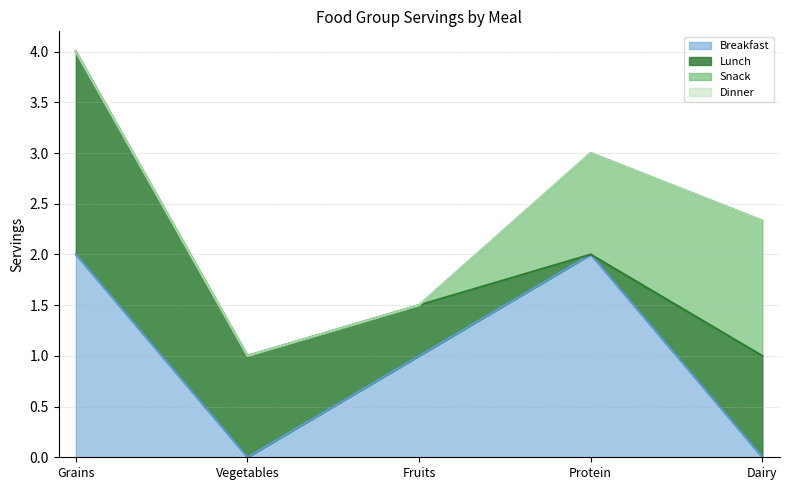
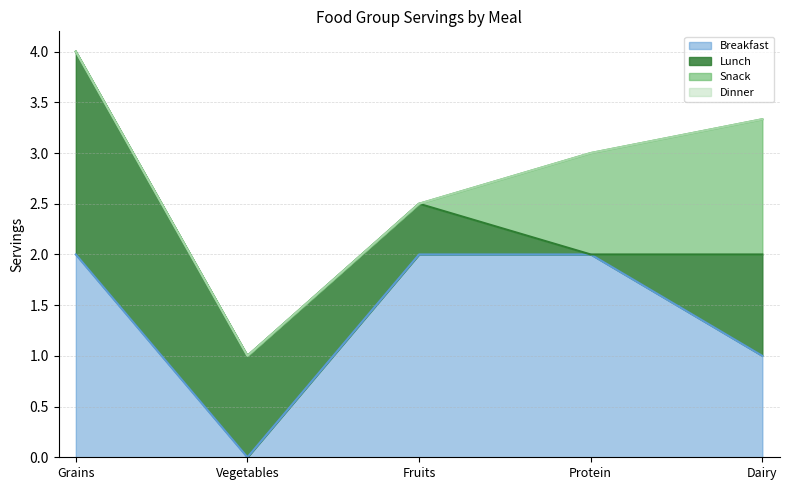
  {
    "Breakfast": {
      "Grains": 2,
      "Vegetables": 0,
-     "Fruits": 1,
-     "Dairy": 0
+     "Fruits": 2,
+     "Dairy": 1
    },
    "Lunch": {
      "Dairy": 1
    }
  }
